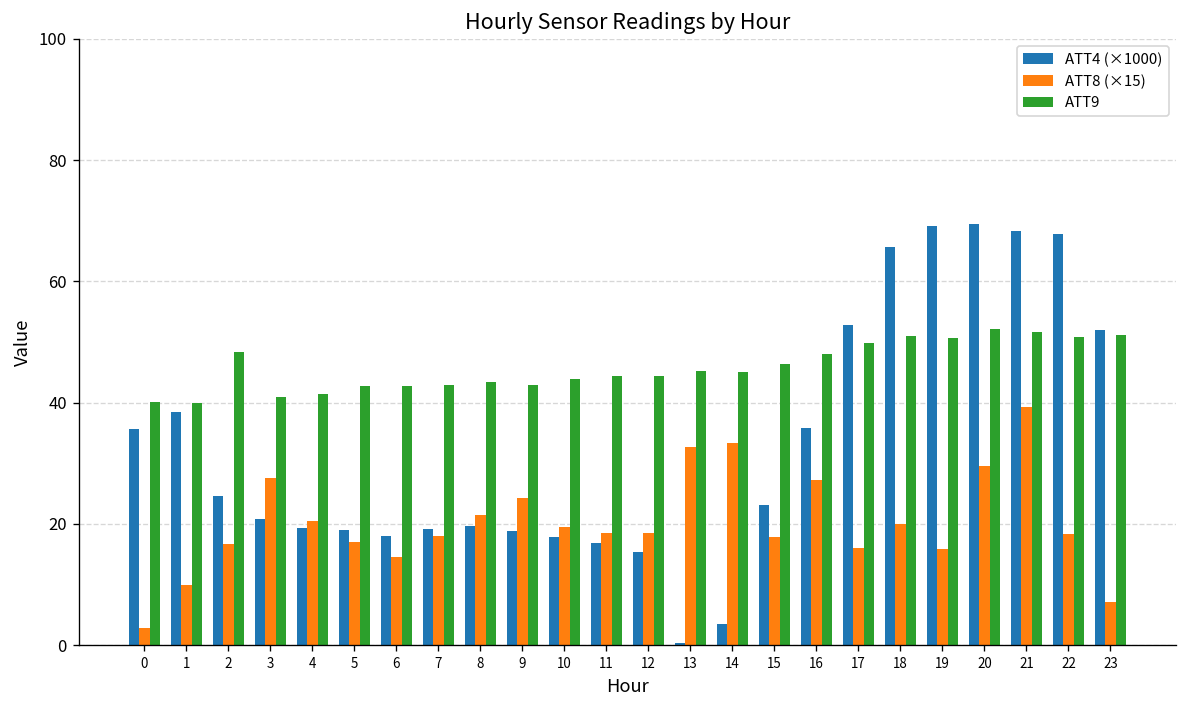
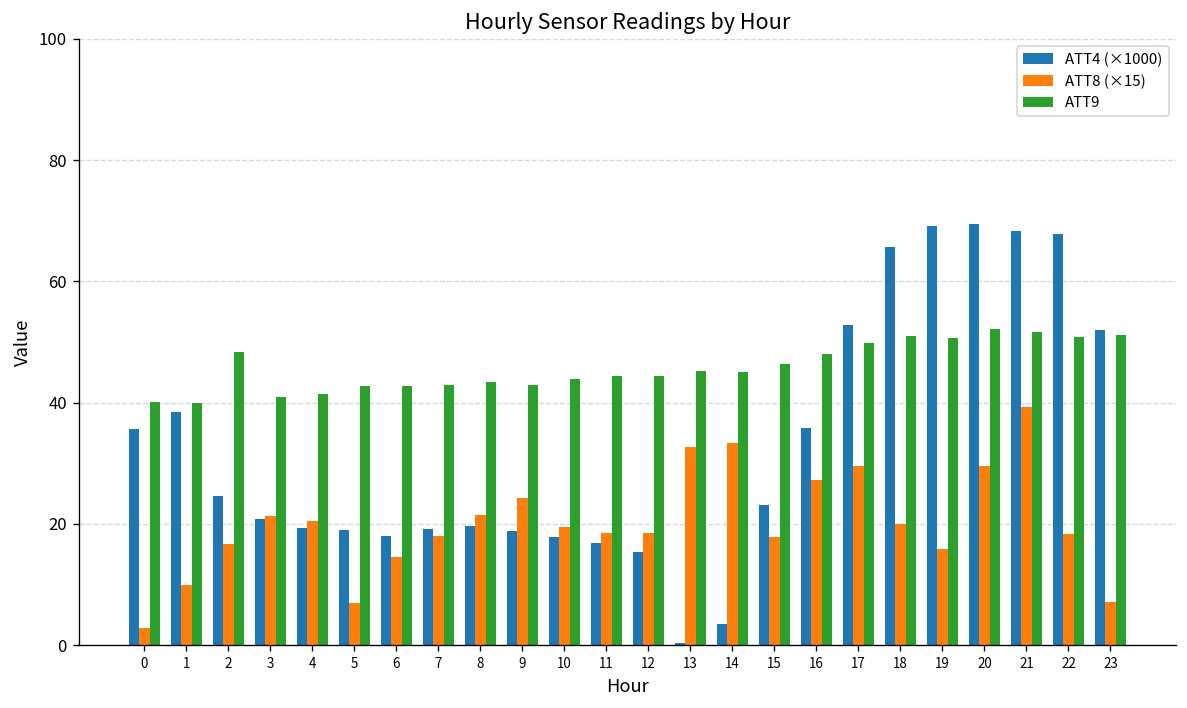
  {
    "ATT4 (×1000)": {
      "0": 36,
      "1": 38,
      "2": 25,
      "3": 21,
      "4": 19,
      "5": 19,
      "6": 18,
      "7": 19,
      "8": 20,
      "9": 19,
      "10": 18,
      "11": 17,
      "12": 15,
      "14": 4,
      "15": 23,
      "16": 36,
      "17": 53,
      "18": 66,
      "19": 69,
      "20": 70,
      "21": 68,
      "22": 68,
      "23": 52
    },
    "ATT8 (×15)": {
      "0": 3,
      "1": 10,
      "2": 17,
-     "3": 28,
+     "3": 21,
      "4": 20,
-     "5": 17,
+     "5": 7,
      "6": 15,
      "7": 18,
      "8": 21,
      "9": 24,
      "10": 19,
      "11": 19,
      "12": 19,
      "13": 33,
      "14": 33,
      "15": 18,
      "16": 27,
-     "17": 16,
+     "17": 29,
      "18": 20,
      "19": 16,
      "20": 30,
      "21": 39,
      "22": 18,
      "23": 7
    },
    "ATT9": {
      "0": 40,
      "1": 40,
      "2": 48,
      "3": 41,
      "4": 41,
      "5": 43,
      "6": 43,
      "7": 43,
      "8": 43,
      "9": 43,
      "10": 44,
      "11": 44,
      "12": 44,
      "13": 45,
      "14": 45,
      "15": 46,
      "16": 48,
      "17": 50,
      "18": 51,
      "19": 51,
      "20": 52,
      "21": 52,
      "22": 51,
      "23": 51
    }
  }
